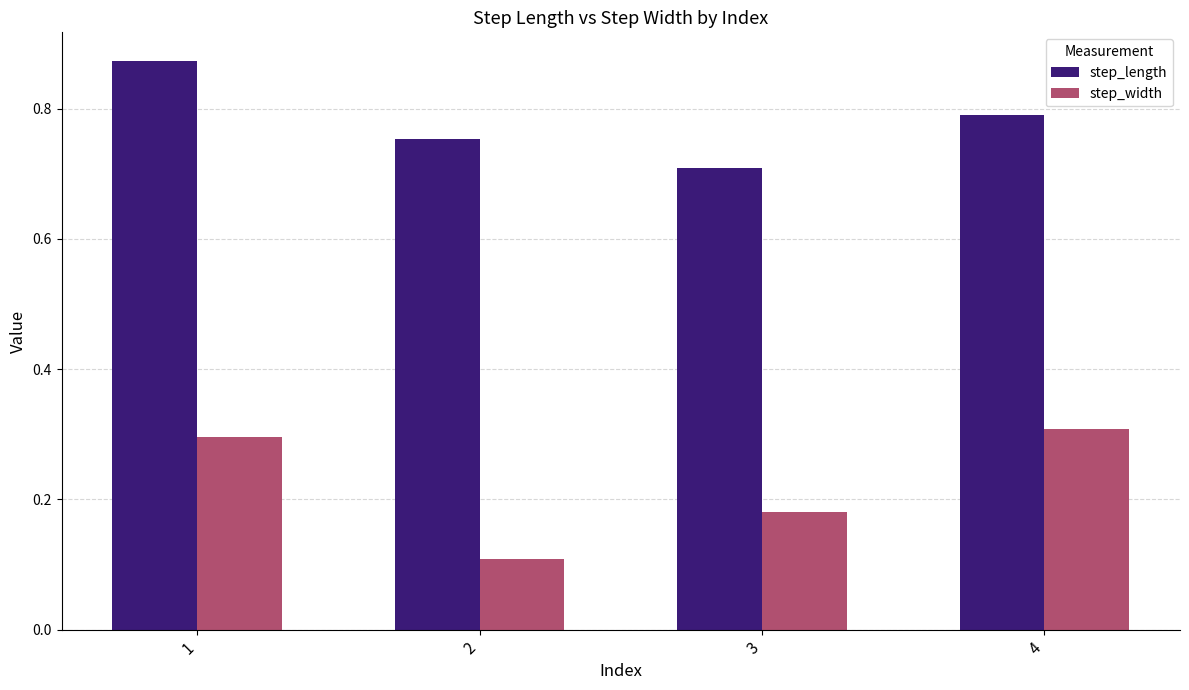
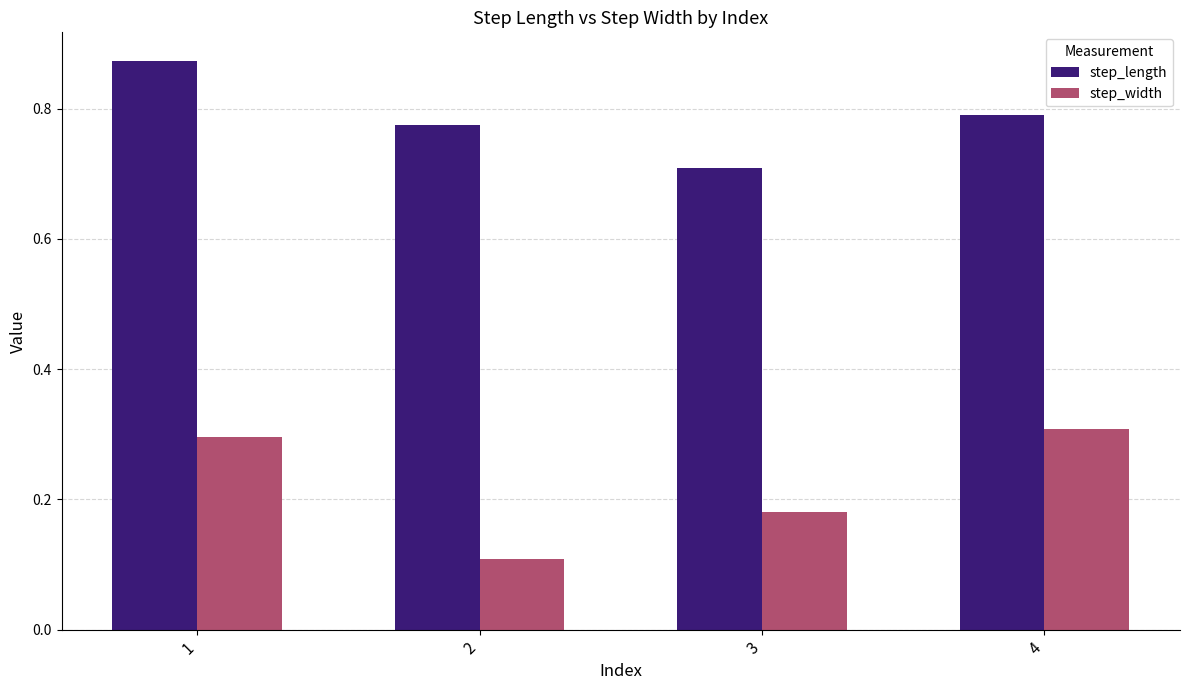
  {
    "step_length": {
      "1": 0.87,
-     "2": 0.75,
+     "2": 0.77,
      "3": 0.71,
      "4": 0.79
    },
    "step_width": {
      "1": 0.30,
      "2": 0.11,
      "3": 0.18,
      "4": 0.31
    }
  }
